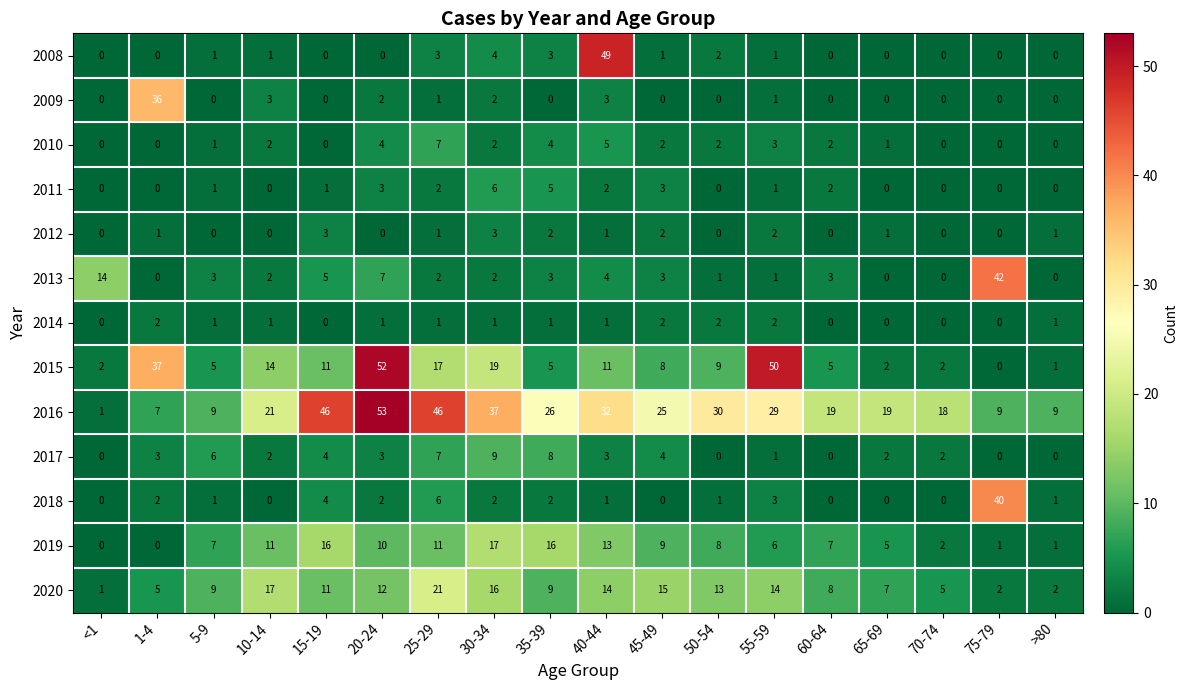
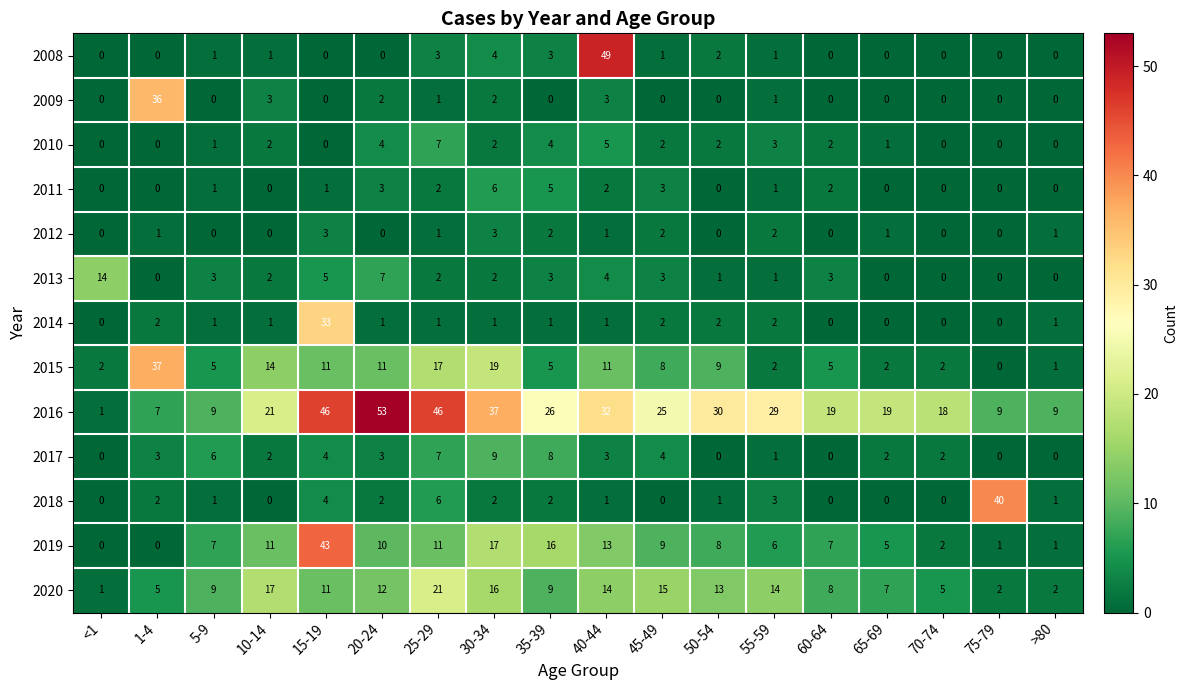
  {
    "2013": {
      "<1": 14,
      "1-4": 0,
      "5-9": 3,
      "10-14": 2,
      "15-19": 5,
      "20-24": 7,
      "25-29": 2,
      "30-34": 2,
      "35-39": 3,
      "40-44": 4,
      "45-49": 3,
      "50-54": 1,
      "55-59": 1,
      "60-64": 3,
      "65-69": 0,
      "70-74": 0,
-     "75-79": 42,
+     "75-79": 0,
      ">80": 0
    },
    "2014": {
      "<1": 0,
      "1-4": 2,
      "5-9": 1,
      "10-14": 1,
-     "15-19": 0,
+     "15-19": 33,
      "20-24": 1,
      "25-29": 1,
      "30-34": 1,
      "35-39": 1,
      "40-44": 1,
      "45-49": 2,
      "50-54": 2,
      "55-59": 2,
      "60-64": 0,
      "65-69": 0,
      "70-74": 0,
      "75-79": 0,
      ">80": 1
    },
    "2015": {
      "<1": 2,
      "1-4": 37,
      "5-9": 5,
      "10-14": 14,
      "15-19": 11,
-     "20-24": 52,
+     "20-24": 11,
      "25-29": 17,
      "30-34": 19,
      "35-39": 5,
      "40-44": 11,
      "45-49": 8,
      "50-54": 9,
-     "55-59": 50,
+     "55-59": 2,
      "60-64": 5,
      "65-69": 2,
      "70-74": 2,
      "75-79": 0,
      ">80": 1
    },
    "2019": {
      "<1": 0,
      "1-4": 0,
      "5-9": 7,
      "10-14": 11,
-     "15-19": 16,
+     "15-19": 43,
      "20-24": 10,
      "25-29": 11,
      "30-34": 17,
      "35-39": 16,
      "40-44": 13,
      "45-49": 9,
      "50-54": 8,
      "55-59": 6,
      "60-64": 7,
      "65-69": 5,
      "70-74": 2,
      "75-79": 1,
      ">80": 1
    }
  }
